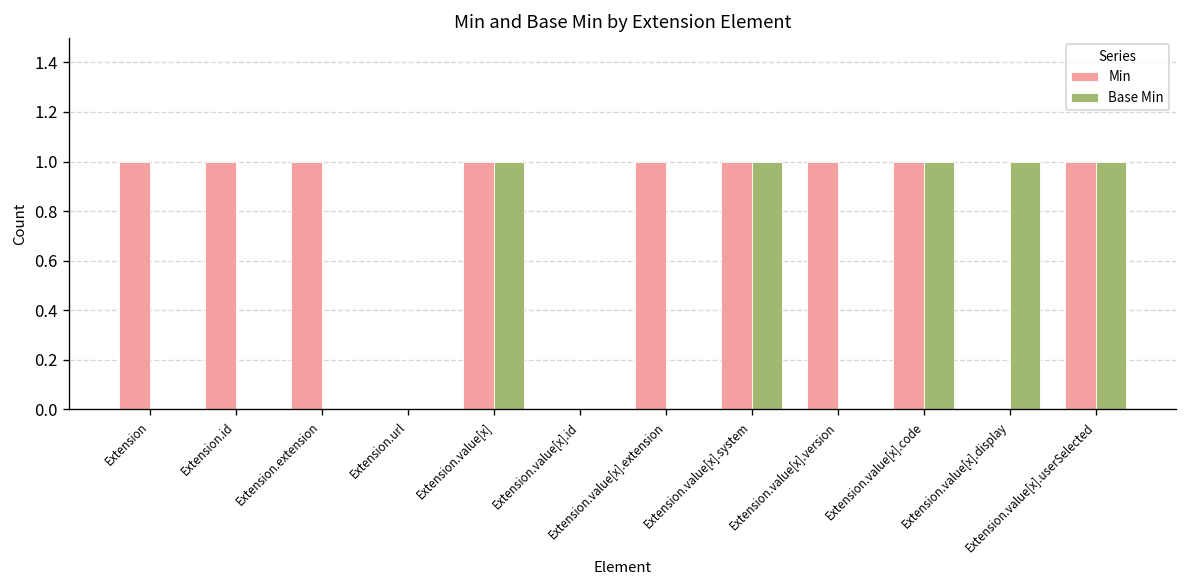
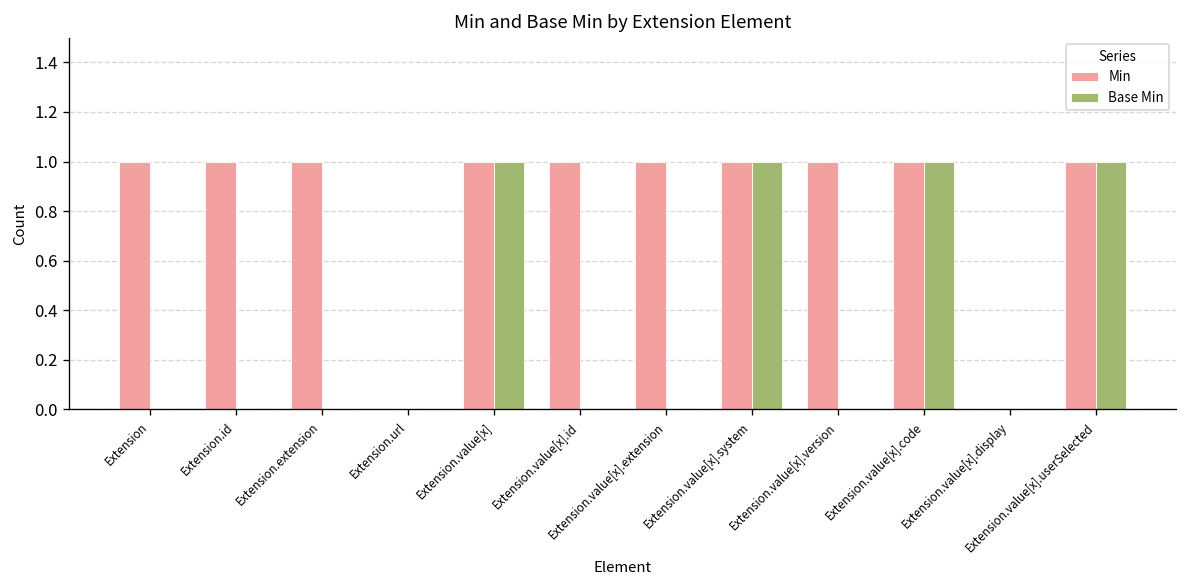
  {
    "Min": {
      "Extension": 1,
      "Extension.id": 1,
      "Extension.extension": 1,
      "Extension.url": 0,
      "Extension.value[x]": 1,
-     "Extension.value[x].id": 0,
+     "Extension.value[x].id": 1,
      "Extension.value[x].extension": 1,
      "Extension.value[x].system": 1,
      "Extension.value[x].version": 1,
      "Extension.value[x].code": 1,
      "Extension.value[x].display": 0,
      "Extension.value[x].userSelected": 1
    },
    "Base Min": {
      "Extension": 0,
      "Extension.id": 0,
      "Extension.extension": 0,
      "Extension.url": 0,
      "Extension.value[x]": 1,
      "Extension.value[x].id": 0,
      "Extension.value[x].extension": 0,
      "Extension.value[x].system": 1,
      "Extension.value[x].version": 0,
      "Extension.value[x].code": 1,
-     "Extension.value[x].display": 1,
+     "Extension.value[x].display": 0,
      "Extension.value[x].userSelected": 1
    }
  }
